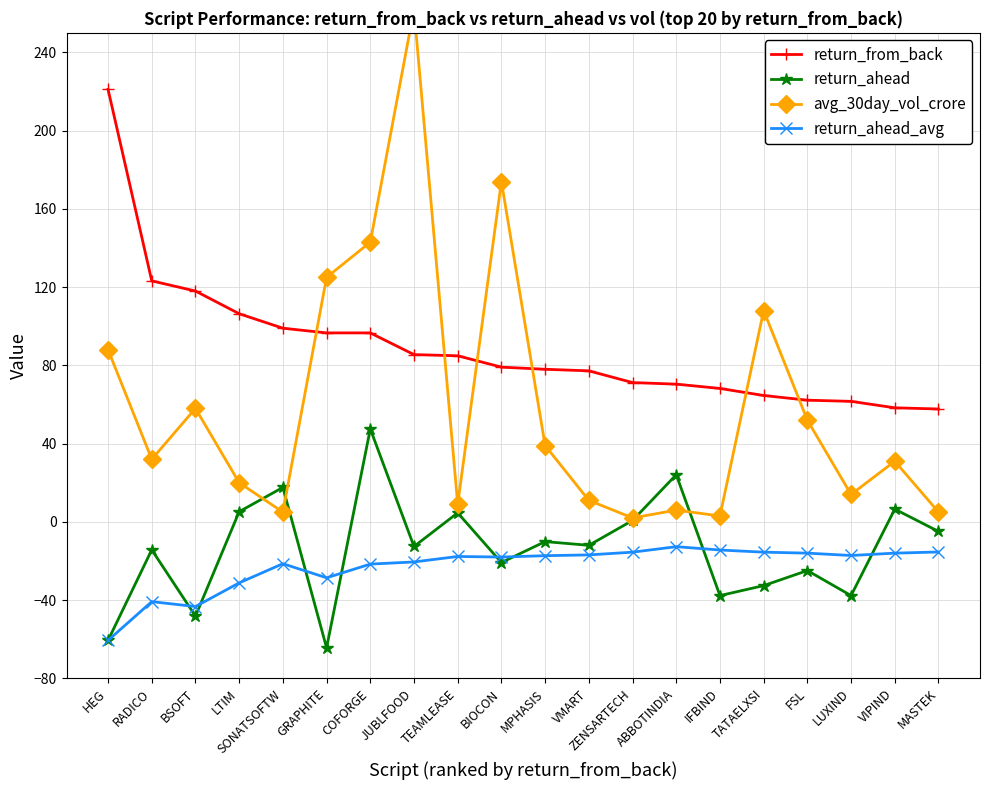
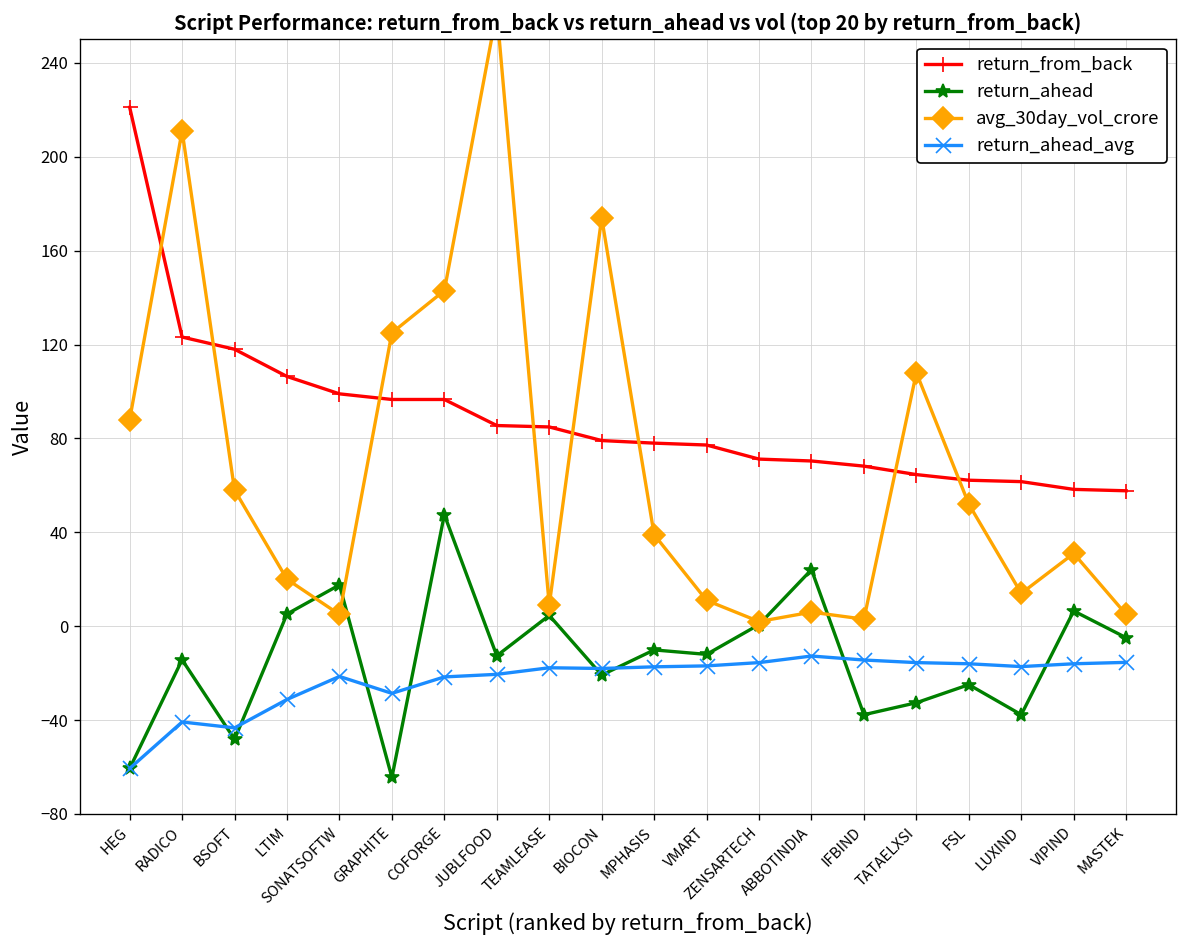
  {
    "return_from_back": {
      "HEG": 221,
      "RADICO": 123,
      "BSOFT": 118,
      "LTIM": 106,
      "SONATSOFTW": 99,
      "GRAPHITE": 97,
      "COFORGE": 97,
      "JUBLFOOD": 86,
      "TEAMLEASE": 85,
      "BIOCON": 79,
      "MPHASIS": 78,
      "VMART": 77,
      "ZENSARTECH": 71,
      "ABBOTINDIA": 70,
      "IFBIND": 68,
      "TATAELXSI": 65,
      "FSL": 62,
      "LUXIND": 62,
      "VIPIND": 58,
      "MASTEK": 58
    },
    "return_ahead": {
      "RADICO": -14,
      "BSOFT": -48,
      "LTIM": 5,
      "SONATSOFTW": 18,
      "GRAPHITE": -64,
      "COFORGE": 48,
      "JUBLFOOD": -13,
      "TEAMLEASE": 5,
      "BIOCON": -21,
      "MPHASIS": -10,
      "VMART": -12,
      "ZENSARTECH": 1,
      "ABBOTINDIA": 24,
      "IFBIND": -38,
      "TATAELXSI": -33,
      "FSL": -25,
      "LUXIND": -38,
      "VIPIND": 7,
      "MASTEK": -5
    },
    "avg_30day_vol_crore": {
      "HEG": 88,
-     "RADICO": 32,
+     "RADICO": 211,
      "BSOFT": 58,
      "LTIM": 20,
      "SONATSOFTW": 5,
      "GRAPHITE": 125,
      "COFORGE": 143,
      "TEAMLEASE": 9,
      "BIOCON": 174,
      "MPHASIS": 39,
      "VMART": 11,
      "ZENSARTECH": 2,
      "ABBOTINDIA": 6,
      "IFBIND": 3,
      "TATAELXSI": 108,
      "FSL": 52,
      "LUXIND": 14,
      "VIPIND": 31,
      "MASTEK": 5
    },
    "return_ahead_avg": {
      "RADICO": -41,
      "BSOFT": -43,
      "LTIM": -31,
      "SONATSOFTW": -21,
      "GRAPHITE": -29,
      "COFORGE": -22,
      "JUBLFOOD": -21,
      "TEAMLEASE": -18,
      "BIOCON": -18,
      "MPHASIS": -17,
      "VMART": -17,
      "ZENSARTECH": -16,
      "ABBOTINDIA": -13,
      "IFBIND": -14,
      "TATAELXSI": -16,
      "FSL": -16,
      "LUXIND": -17,
      "VIPIND": -16,
      "MASTEK": -15
    }
  }
